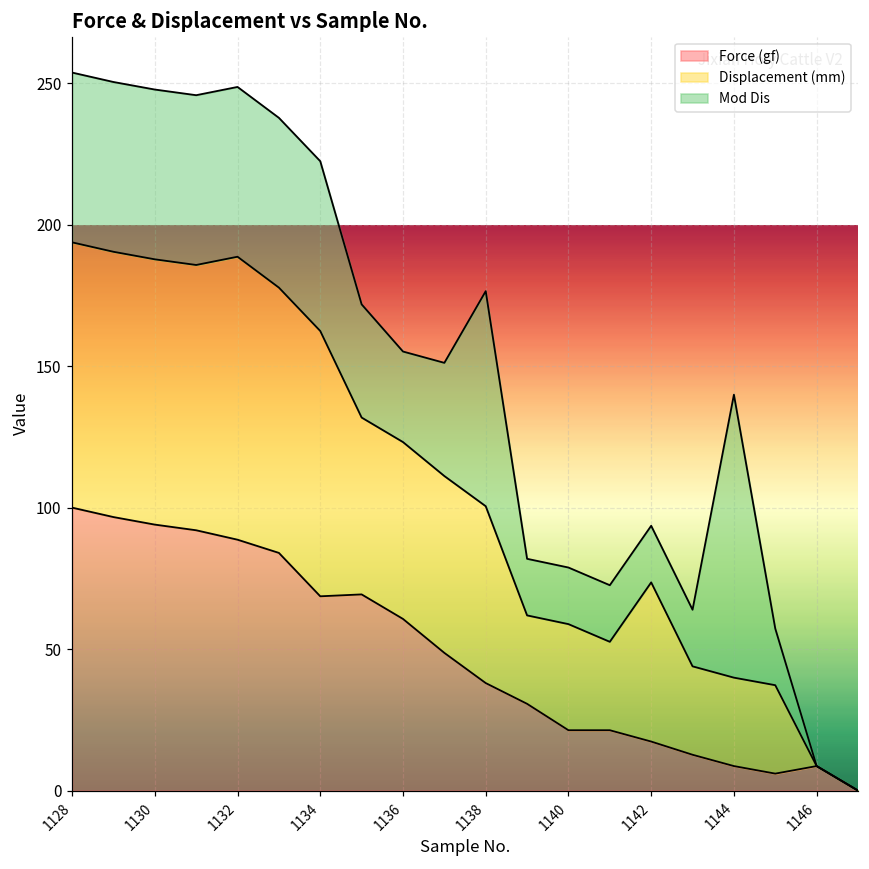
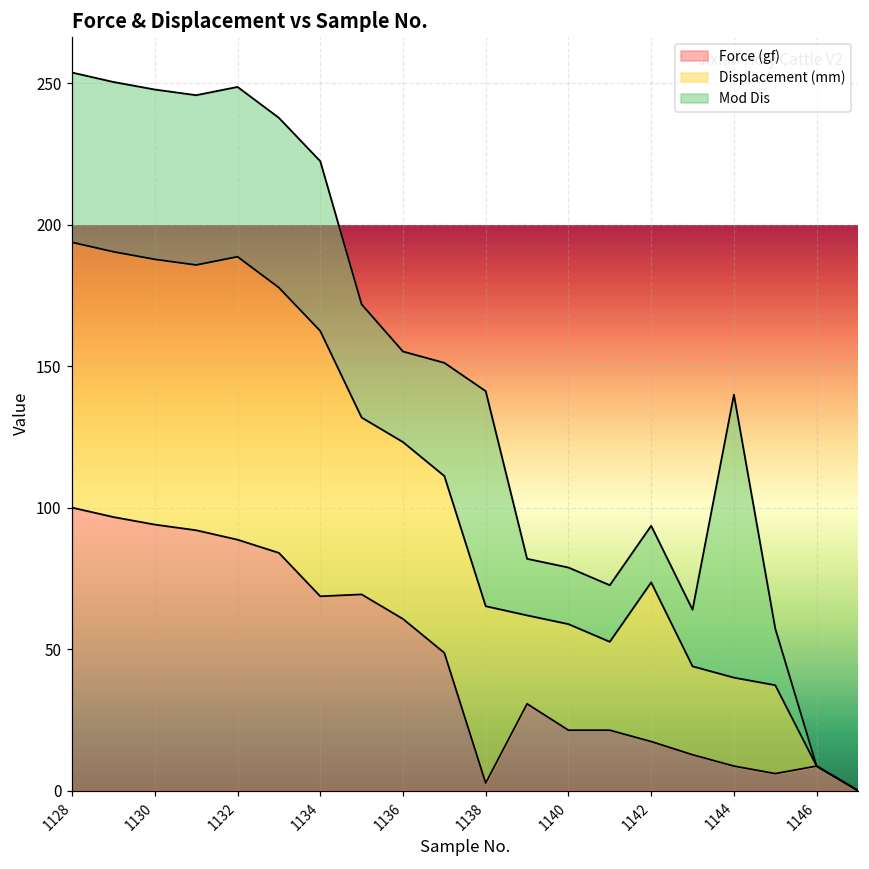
  {
    "Force (gf)": {
      "1128": 100,
      "1130": 94,
      "1132": 89,
      "1134": 69,
      "1136": 61,
-     "1138": 38,
+     "1138": 3,
      "1140": 21,
      "1142": 17,
      "1144": 9
    },
    "Displacement (mm)": {
      "1128": 94,
      "1130": 94,
      "1132": 100,
      "1134": 94,
      "1136": 62,
      "1138": 62,
      "1140": 37,
      "1142": 56,
      "1144": 31
    },
    "Mod Dis": {
      "1128": 60,
      "1130": 60,
      "1132": 60,
      "1134": 60,
      "1136": 32,
      "1138": 76,
      "1140": 20,
      "1142": 20,
      "1144": 100
    }
  }
